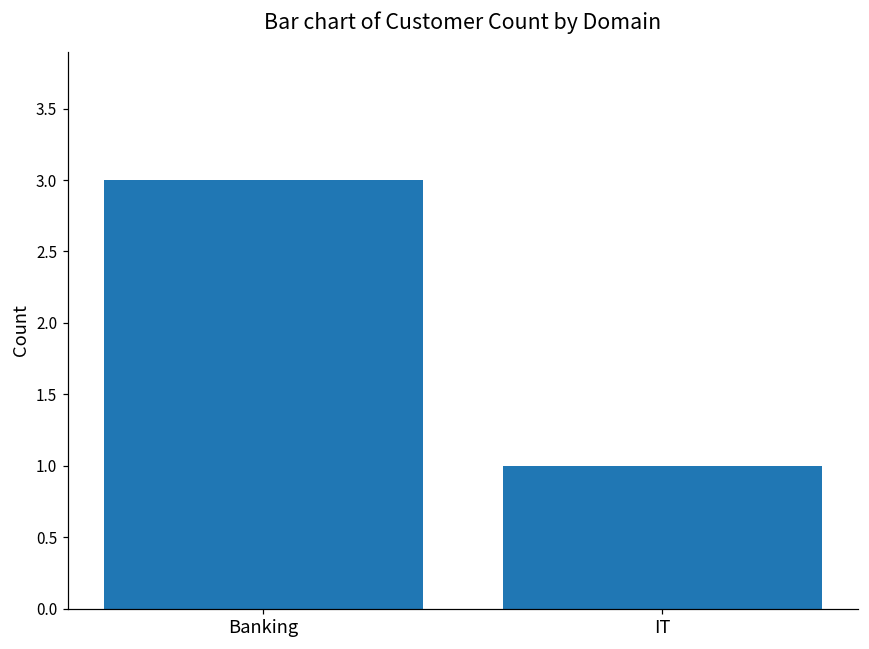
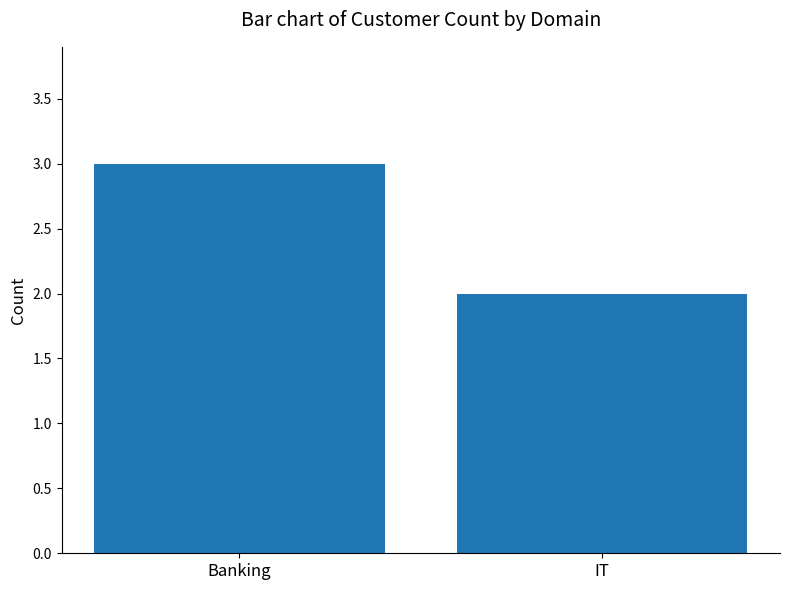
  {
    "Banking": 3,
-   "IT": 1
+   "IT": 2
  }
